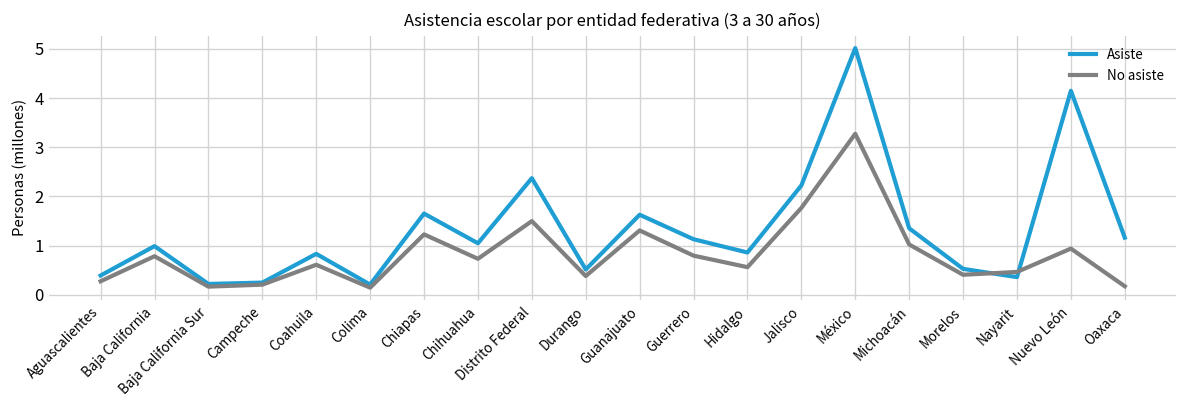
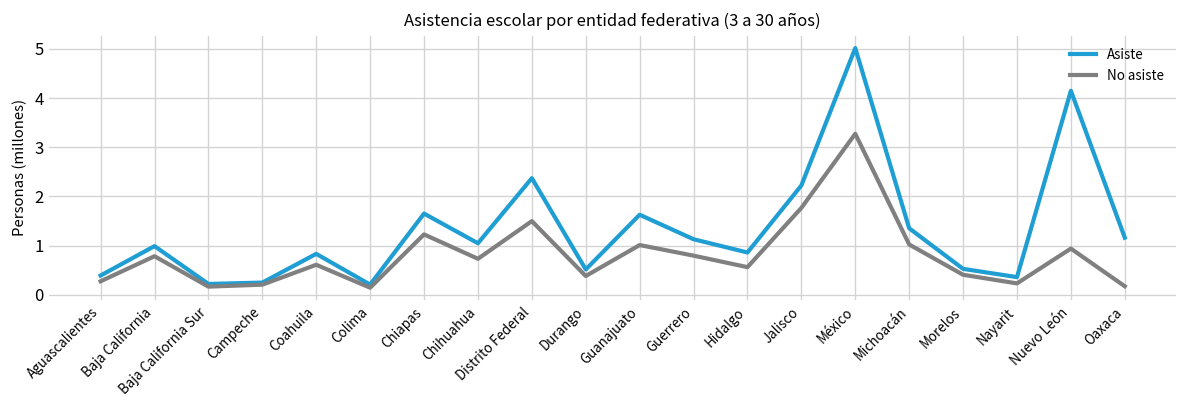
  {
    "Asiste": {
      "Aguascalientes": 0.4,
      "Baja California": 1.0,
      "Coahuila": 0.8,
      "Chiapas": 1.6,
      "Chihuahua": 1.0,
      "Distrito Federal": 2.4,
      "Durango": 0.5,
      "Guanajuato": 1.6,
      "Guerrero": 1.1,
      "Hidalgo": 0.9,
      "Jalisco": 2.2,
      "México": 5.0,
      "Michoacán": 1.4,
      "Morelos": 0.5,
      "Nayarit": 0.4,
      "Nuevo León": 4.1,
      "Oaxaca": 1.2
    },
    "No asiste": {
      "Aguascalientes": 0.3,
      "Baja California": 0.8,
      "Coahuila": 0.6,
      "Chiapas": 1.2,
      "Chihuahua": 0.7,
      "Distrito Federal": 1.5,
      "Durango": 0.4,
-     "Guanajuato": 1.3,
+     "Guanajuato": 1.0,
      "Guerrero": 0.8,
      "Hidalgo": 0.6,
      "Jalisco": 1.8,
      "México": 3.3,
      "Michoacán": 1.0,
      "Morelos": 0.4,
-     "Nayarit": 0.5,
+     "Nayarit": 0.2,
      "Nuevo León": 0.9,
      "Oaxaca": 0.2
    }
  }
